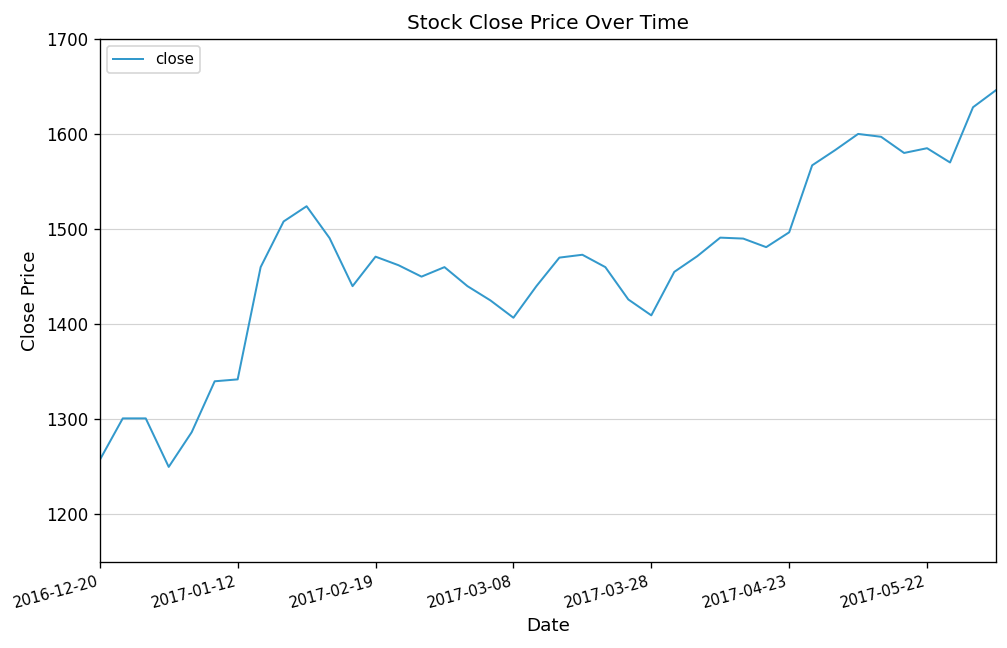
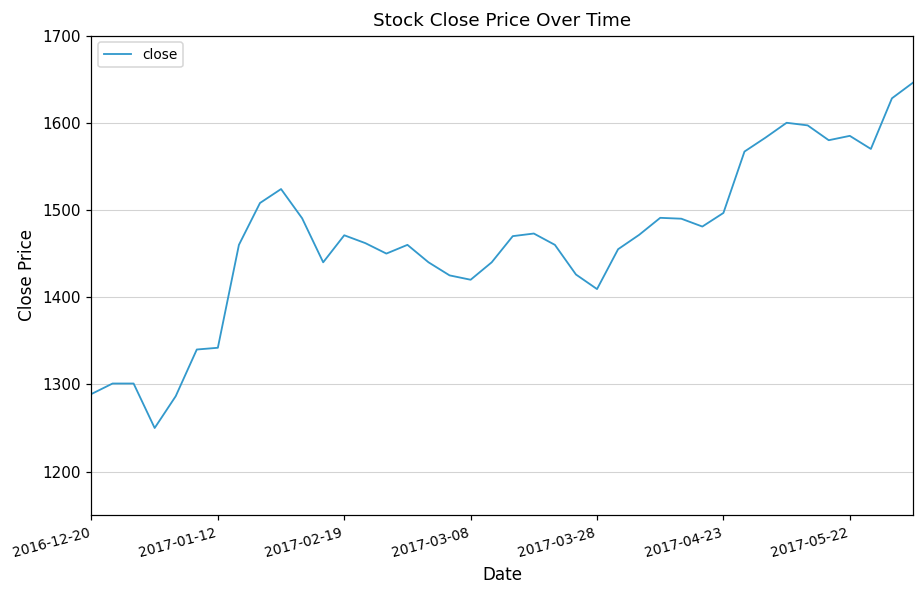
  {
-   "2016-12-20": 1260,
+   "2016-12-20": 1290,
    "2017-01-12": 1340,
    "2017-02-19": 1470,
-   "2017-03-08": 1410,
+   "2017-03-08": 1420,
    "2017-03-28": 1410,
    "2017-04-23": 1500,
    "2017-05-22": 1590
  }
